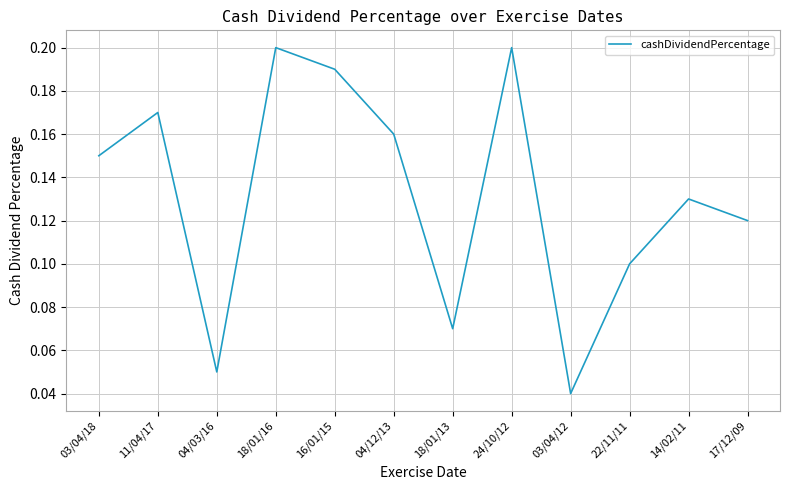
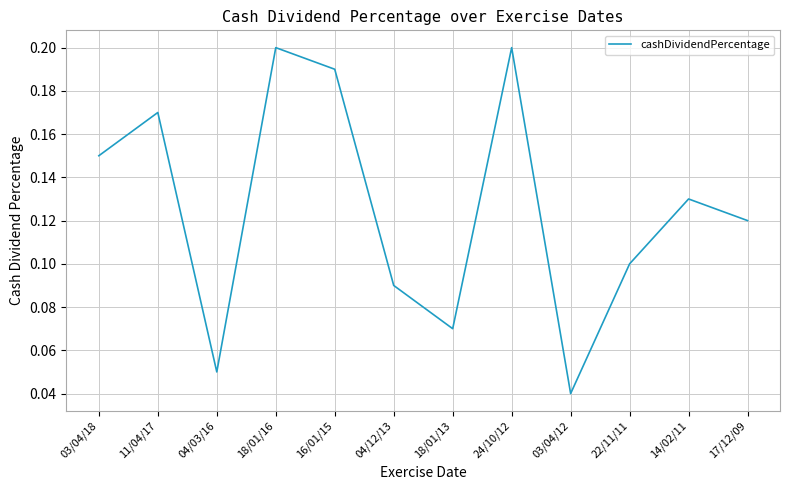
  {
    "03/04/18": 0.15,
    "11/04/17": 0.17,
    "04/03/16": 0.05,
    "18/01/16": 0.20,
    "16/01/15": 0.19,
-   "04/12/13": 0.16,
+   "04/12/13": 0.09,
    "18/01/13": 0.07,
    "24/10/12": 0.20,
    "03/04/12": 0.04,
    "22/11/11": 0.10,
    "14/02/11": 0.13,
    "17/12/09": 0.12
  }
